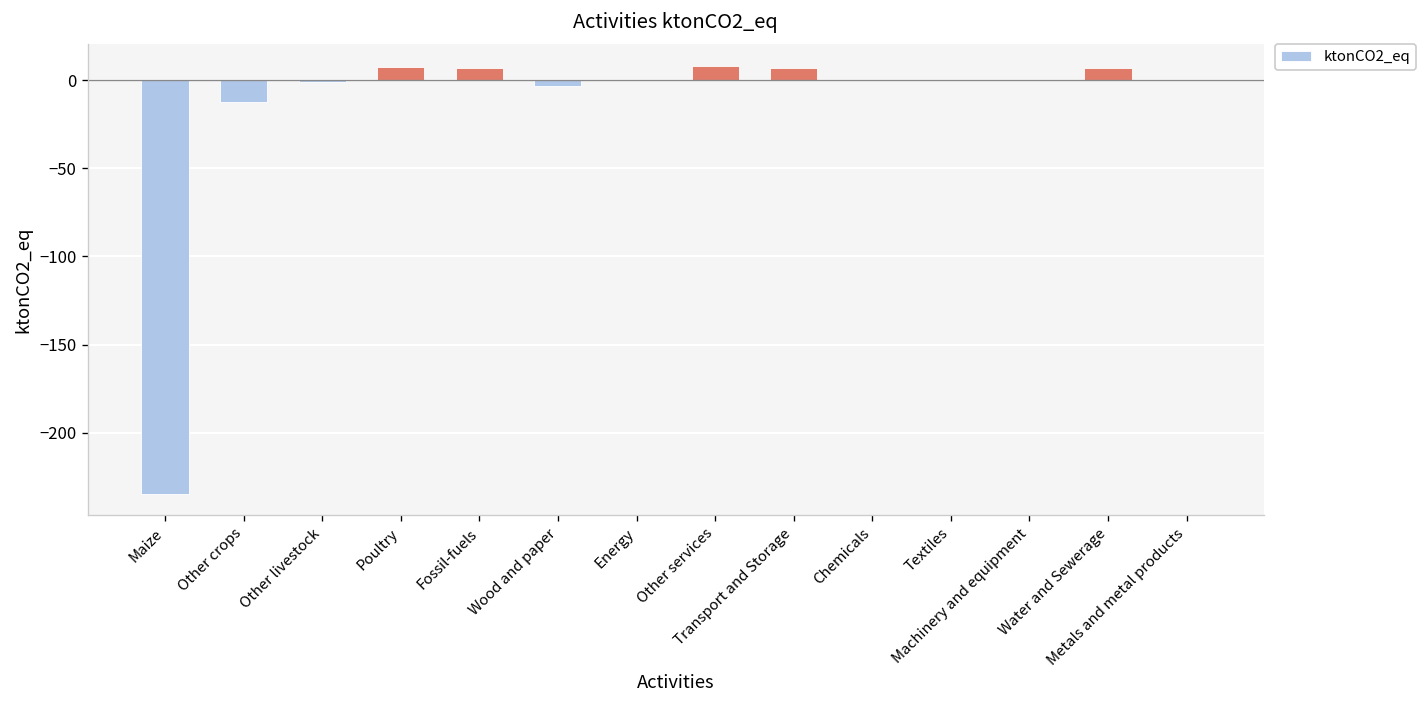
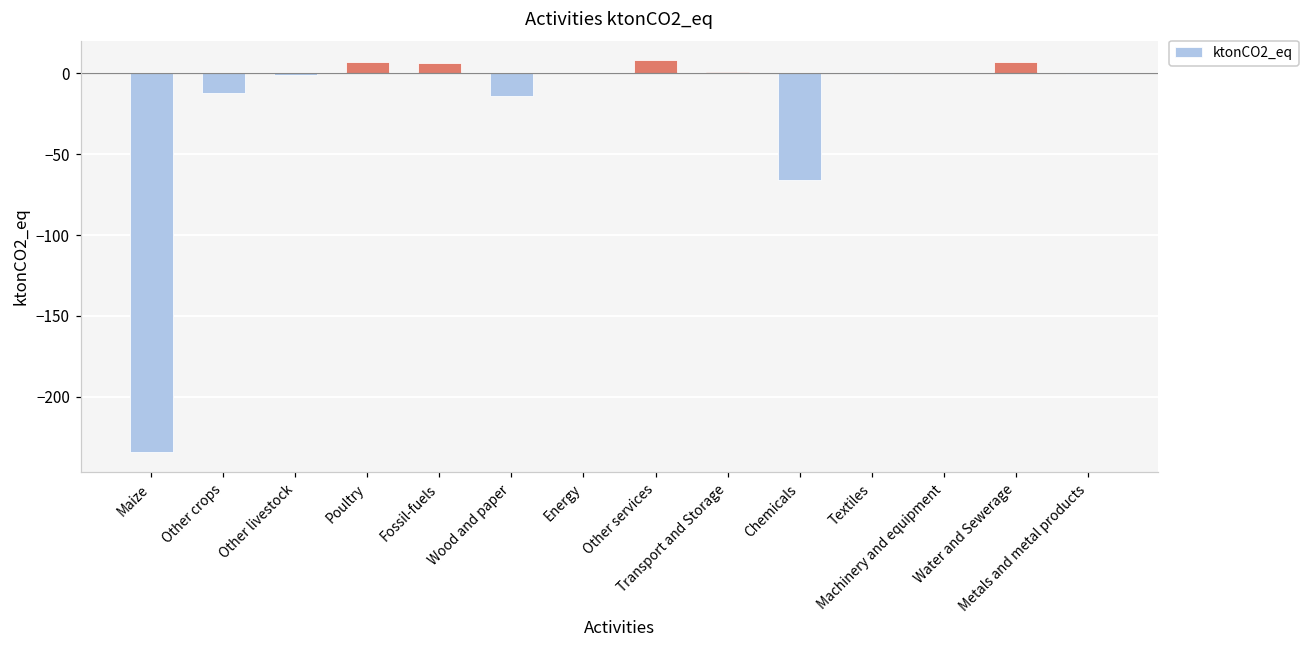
  {
    "Maize": -235,
    "Other crops": -12,
    "Poultry": 7,
    "Fossil-fuels": 7,
-   "Wood and paper": -3,
+   "Wood and paper": -14,
    "Other services": 8,
-   "Transport and Storage": 7,
-   "Chemicals": 0,
+   "Transport and Storage": 1,
+   "Chemicals": -66,
    "Water and Sewerage": 7
  }
